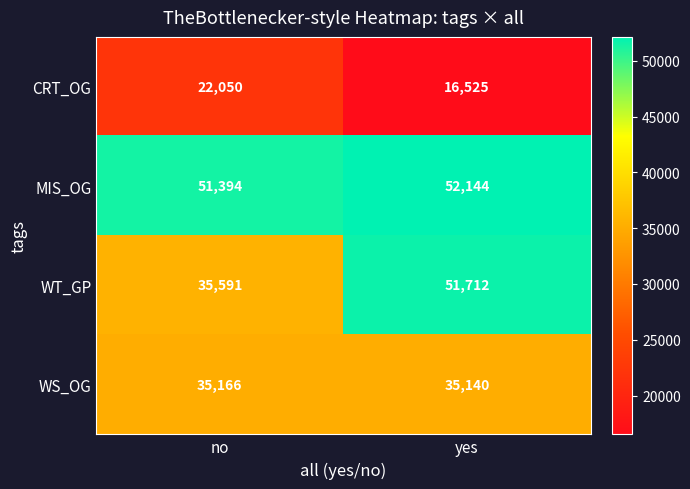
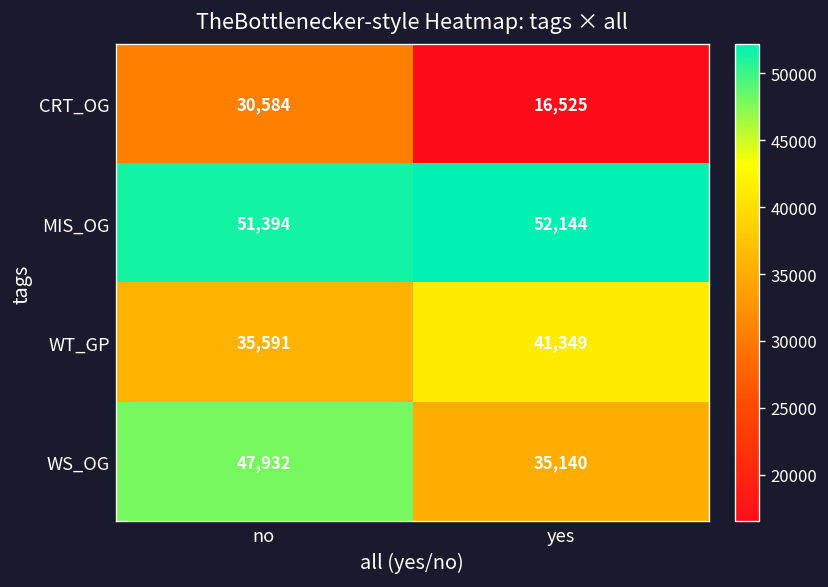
  {
    "CRT_OG": {
-     "no": "22,050",
+     "no": "30,584",
      "yes": "16,525"
    },
    "MIS_OG": {
      "no": "51,394",
      "yes": "52,144"
    },
    "WT_GP": {
      "no": "35,591",
-     "yes": "51,712"
+     "yes": "41,349"
    },
    "WS_OG": {
-     "no": "35,166",
+     "no": "47,932",
      "yes": "35,140"
    }
  }
